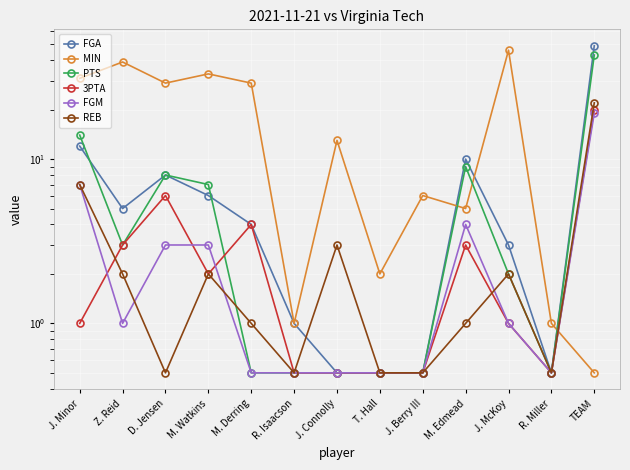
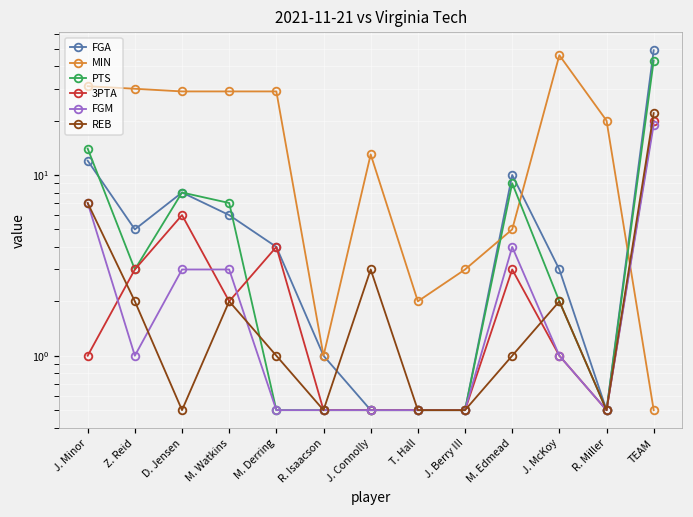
  {
    "FGA": {
      "J. Minor": 12,
      "Z. Reid": 5,
      "M. Watkins": 6,
      "M. Edmead": 10,
      "J. McKoy": 3,
      "TEAM": 49
    },
    "MIN": {
-     "Z. Reid": 39,
+     "Z. Reid": 30,
      "D. Jensen": 29,
-     "M. Watkins": 33,
+     "M. Watkins": 29,
      "M. Derring": 29,
      "J. Connolly": 13,
      "T. Hall": 2,
-     "J. Berry III": 6,
+     "J. Berry III": 3,
      "M. Edmead": 5,
      "J. McKoy": 46,
-     "R. Miller": 1,
+     "R. Miller": 20,
      "TEAM": 0.50
    },
    "PTS": {
      "J. Minor": 14,
      "M. Watkins": 7,
      "M. Edmead": 9,
      "TEAM": 43
    },
    "3PTA": {
      "J. Minor": 1,
      "D. Jensen": 6,
      "M. Edmead": 3,
      "TEAM": 20
    },
    "FGM": {
      "Z. Reid": 1,
      "D. Jensen": 3,
      "M. Watkins": 3,
      "M. Edmead": 4,
      "TEAM": 19
    },
    "REB": {
      "Z. Reid": 2,
      "D. Jensen": 0.50,
      "M. Derring": 1,
      "J. Connolly": 3,
      "M. Edmead": 1,
      "TEAM": 22
    }
  }
